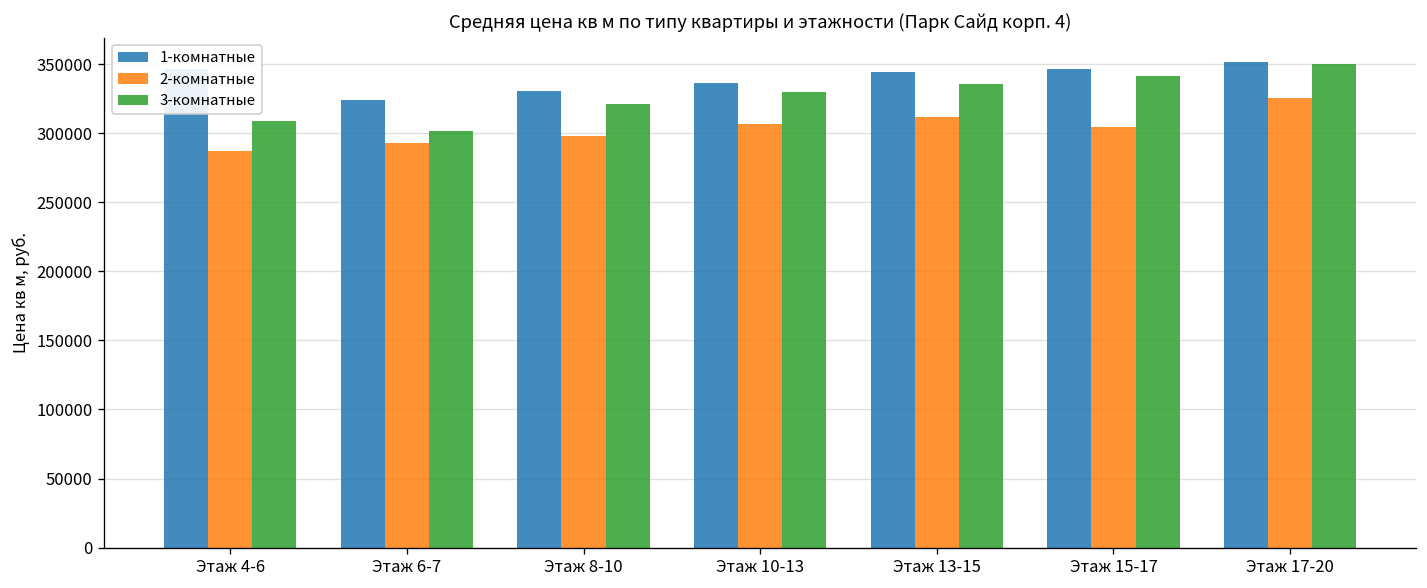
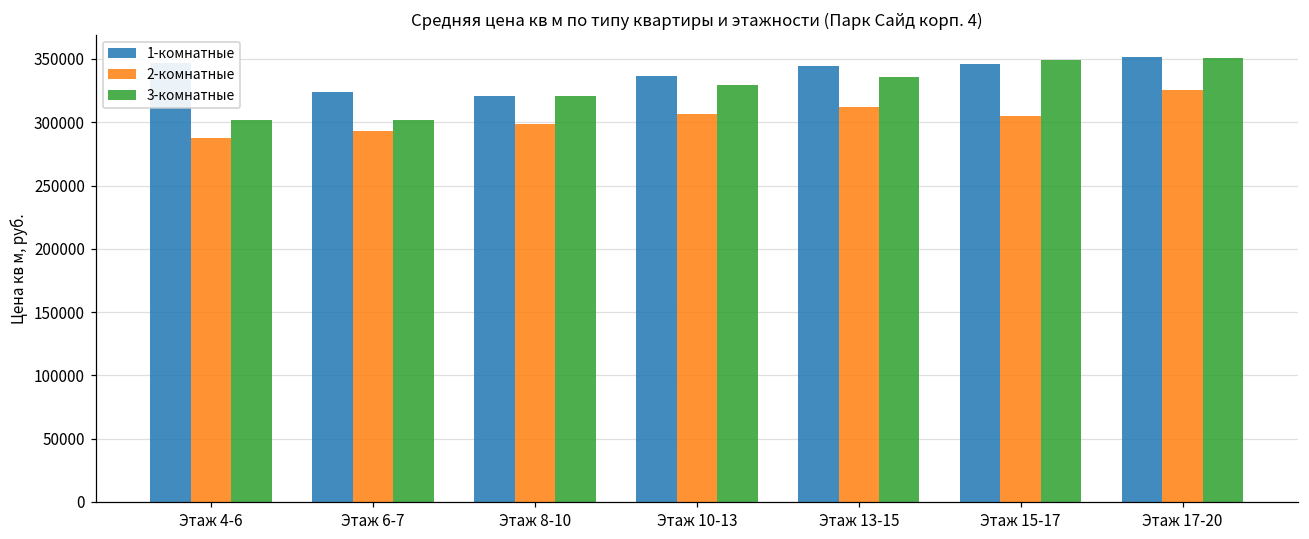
  {
    "1-комнатные": {
      "Этаж 6-7": 324000,
-     "Этаж 8-10": 330000,
+     "Этаж 8-10": 321000,
      "Этаж 10-13": 336000,
      "Этаж 13-15": 345000,
      "Этаж 15-17": 346000,
      "Этаж 17-20": 352000
    },
    "2-комнатные": {
      "Этаж 4-6": 287000,
      "Этаж 6-7": 293000,
      "Этаж 8-10": 298000,
      "Этаж 10-13": 307000,
      "Этаж 13-15": 312000,
      "Этаж 15-17": 305000,
      "Этаж 17-20": 326000
    },
    "3-комнатные": {
-     "Этаж 4-6": 309000,
+     "Этаж 4-6": 301000,
      "Этаж 6-7": 302000,
      "Этаж 8-10": 321000,
      "Этаж 10-13": 330000,
      "Этаж 13-15": 336000,
-     "Этаж 15-17": 342000,
+     "Этаж 15-17": 349000,
      "Этаж 17-20": 350000
    }
  }
